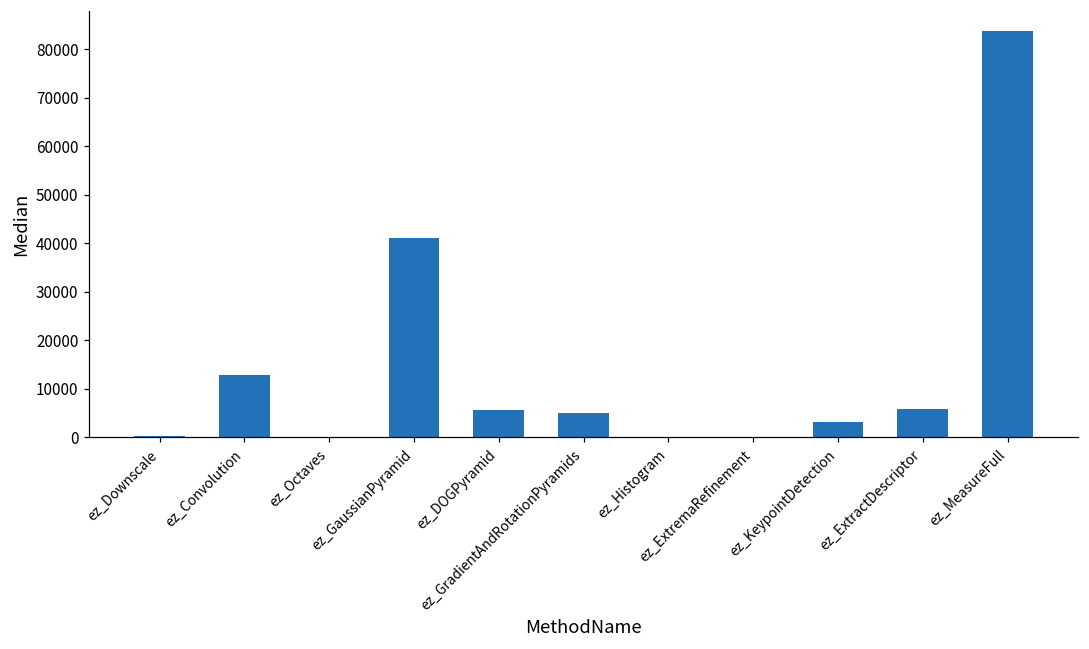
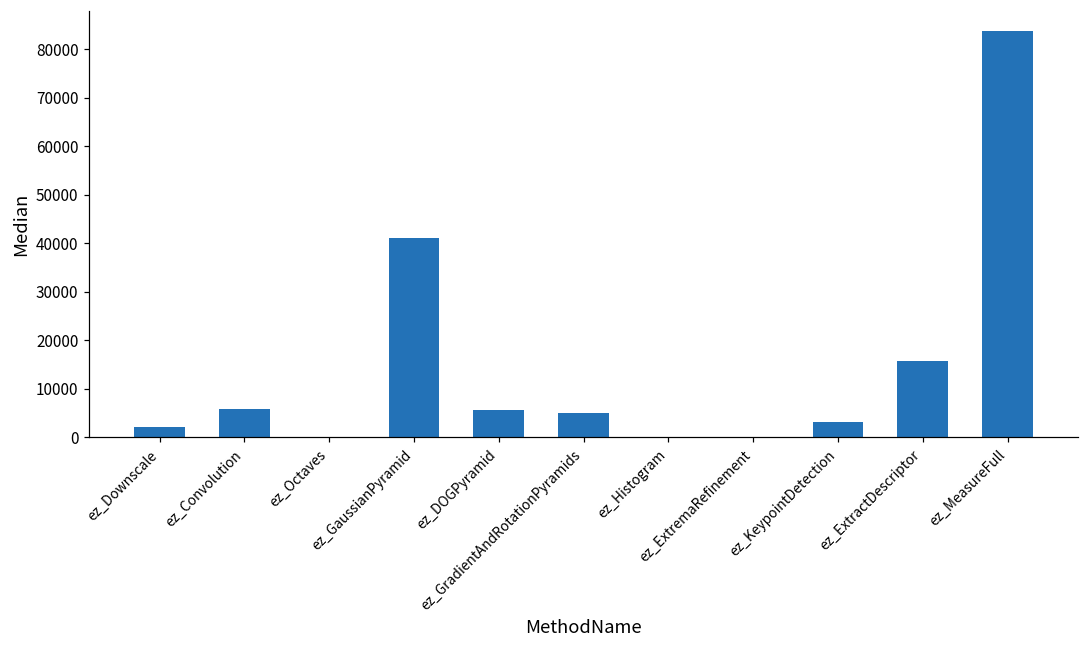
  {
-   "ez_Downscale": 0,
-   "ez_Convolution": 13000,
+   "ez_Downscale": 2000,
+   "ez_Convolution": 6000,
    "ez_GaussianPyramid": 41000,
    "ez_DOGPyramid": 6000,
    "ez_GradientAndRotationPyramids": 5000,
    "ez_ExtremaRefinement": 0,
    "ez_KeypointDetection": 3000,
-   "ez_ExtractDescriptor": 6000,
+   "ez_ExtractDescriptor": 16000,
    "ez_MeasureFull": 84000
  }
